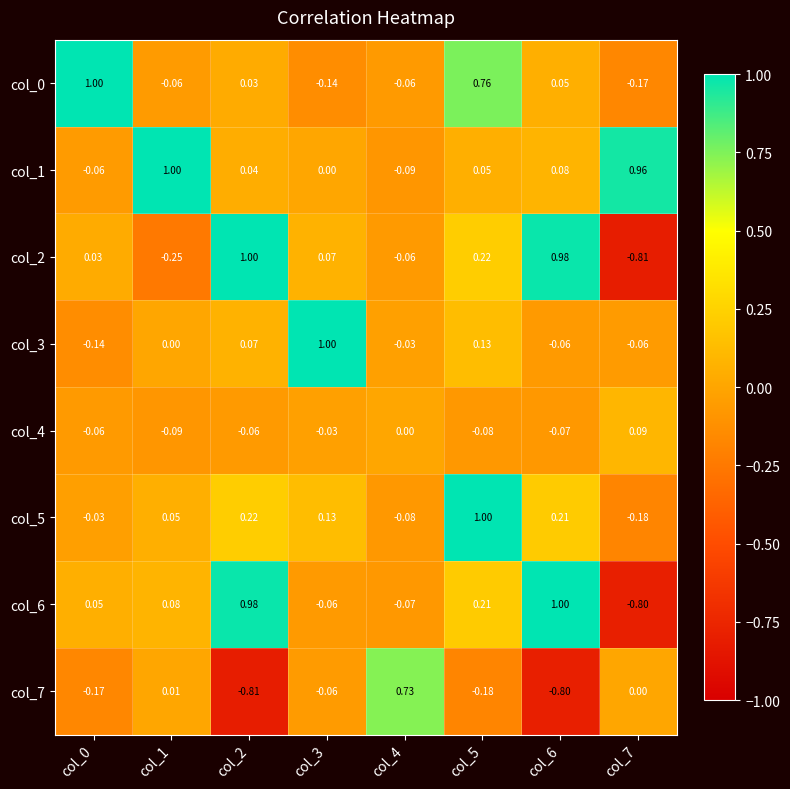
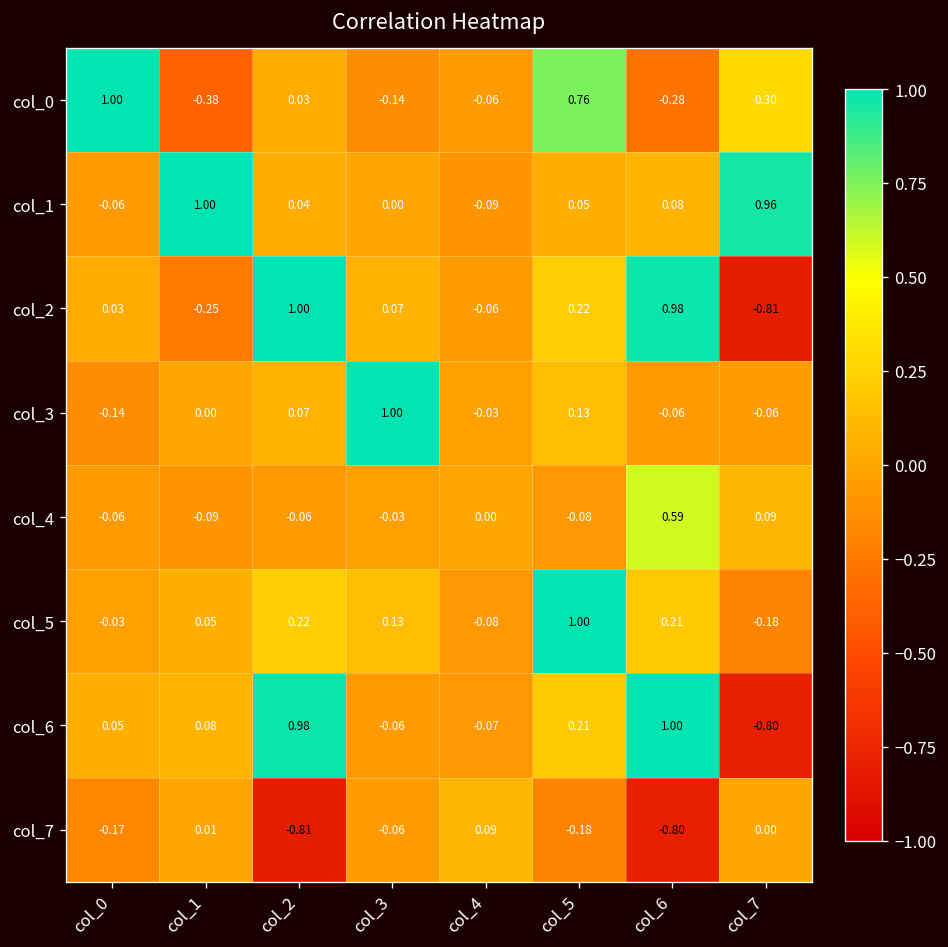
  {
    "col_0": {
      "col_0": 1.00,
-     "col_1": -0.06,
+     "col_1": -0.38,
      "col_2": 0.03,
      "col_3": -0.14,
      "col_4": -0.06,
      "col_5": 0.76,
-     "col_6": 0.05,
-     "col_7": -0.17
+     "col_6": -0.28,
+     "col_7": 0.30
    },
    "col_1": {
      "col_0": -0.06,
      "col_1": 1.00,
      "col_2": 0.04,
      "col_3": 0.00,
      "col_4": -0.09,
      "col_5": 0.05,
      "col_6": 0.08,
      "col_7": 0.96
    },
    "col_2": {
      "col_0": 0.03,
      "col_1": -0.25,
      "col_2": 1.00,
      "col_3": 0.07,
      "col_4": -0.06,
      "col_5": 0.22,
      "col_6": 0.98,
      "col_7": -0.81
    },
    "col_3": {
      "col_0": -0.14,
      "col_1": 0.00,
      "col_2": 0.07,
      "col_3": 1.00,
      "col_4": -0.03,
      "col_5": 0.13,
      "col_6": -0.06,
      "col_7": -0.06
    },
    "col_4": {
      "col_0": -0.06,
      "col_1": -0.09,
      "col_2": -0.06,
      "col_3": -0.03,
      "col_4": 0.00,
      "col_5": -0.08,
-     "col_6": -0.07,
+     "col_6": 0.59,
      "col_7": 0.09
    },
    "col_5": {
      "col_0": -0.03,
      "col_1": 0.05,
      "col_2": 0.22,
      "col_3": 0.13,
      "col_4": -0.08,
      "col_5": 1.00,
      "col_6": 0.21,
      "col_7": -0.18
    },
    "col_6": {
      "col_0": 0.05,
      "col_1": 0.08,
      "col_2": 0.98,
      "col_3": -0.06,
      "col_4": -0.07,
      "col_5": 0.21,
      "col_6": 1.00,
      "col_7": -0.80
    },
    "col_7": {
      "col_0": -0.17,
      "col_1": 0.01,
      "col_2": -0.81,
      "col_3": -0.06,
-     "col_4": 0.73,
+     "col_4": 0.09,
      "col_5": -0.18,
      "col_6": -0.80,
      "col_7": 0.00
    }
  }
